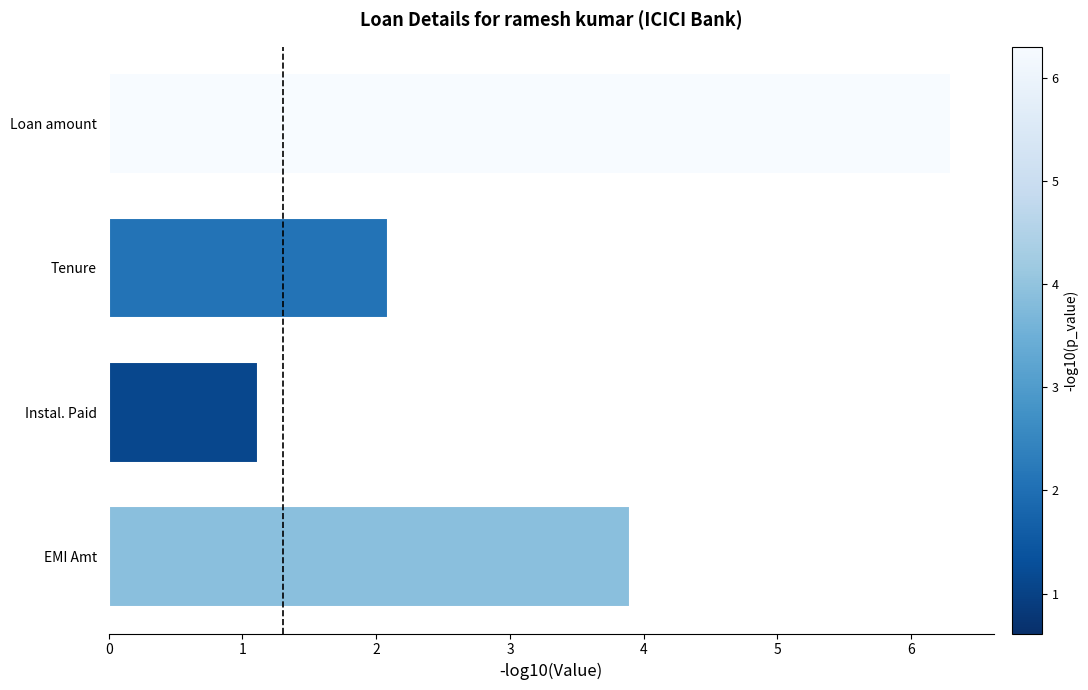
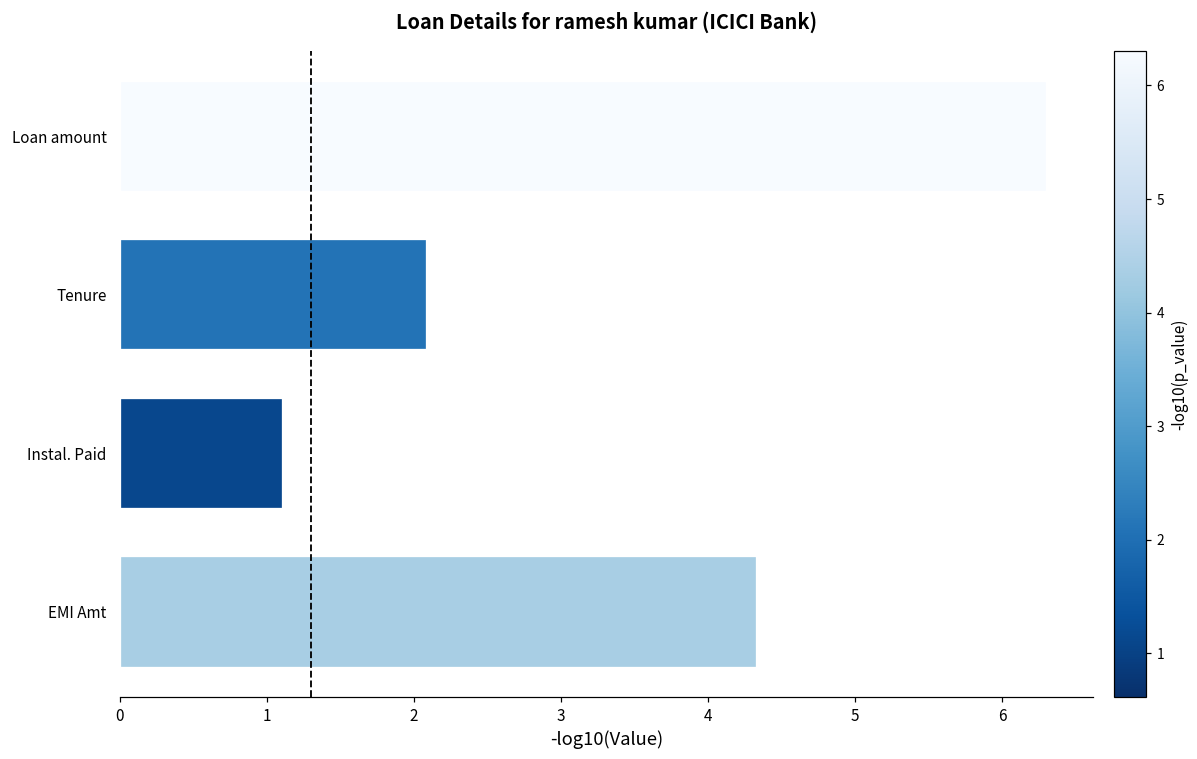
  {
    "Loan amount": 6.30,
    "Tenure": 2.09,
    "Instal. Paid": 1.11,
-   "EMI Amt": 3.89
+   "EMI Amt": 4.33
  }
